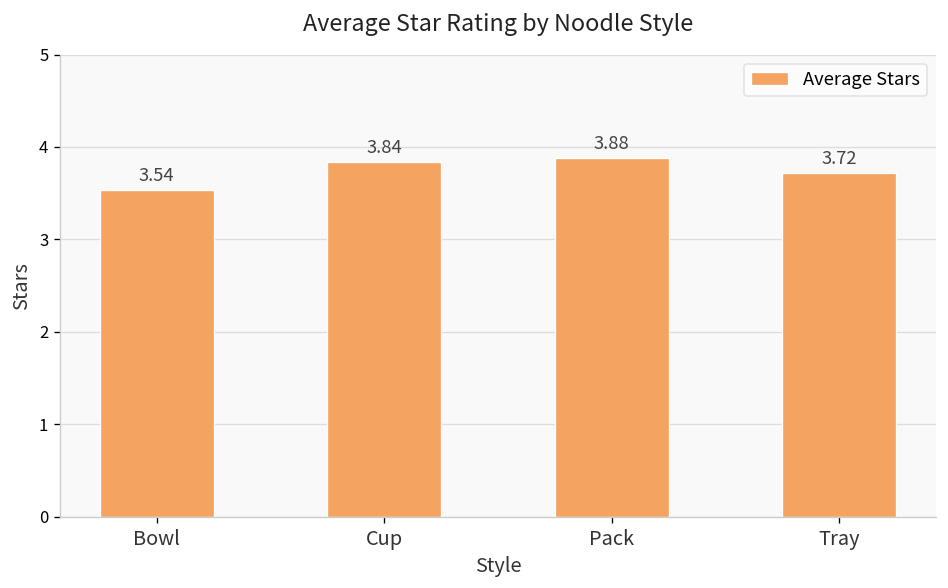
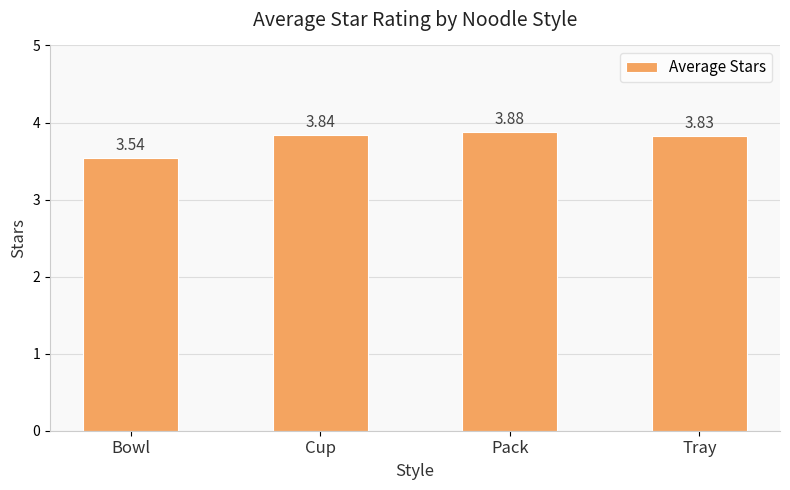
  {
    "Bowl": 3.54,
    "Cup": 3.84,
    "Pack": 3.88,
-   "Tray": 3.72
+   "Tray": 3.83
  }
